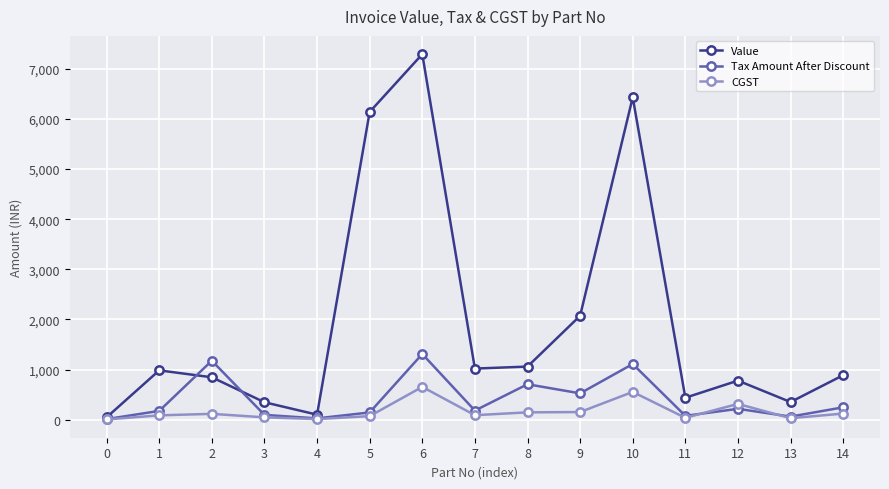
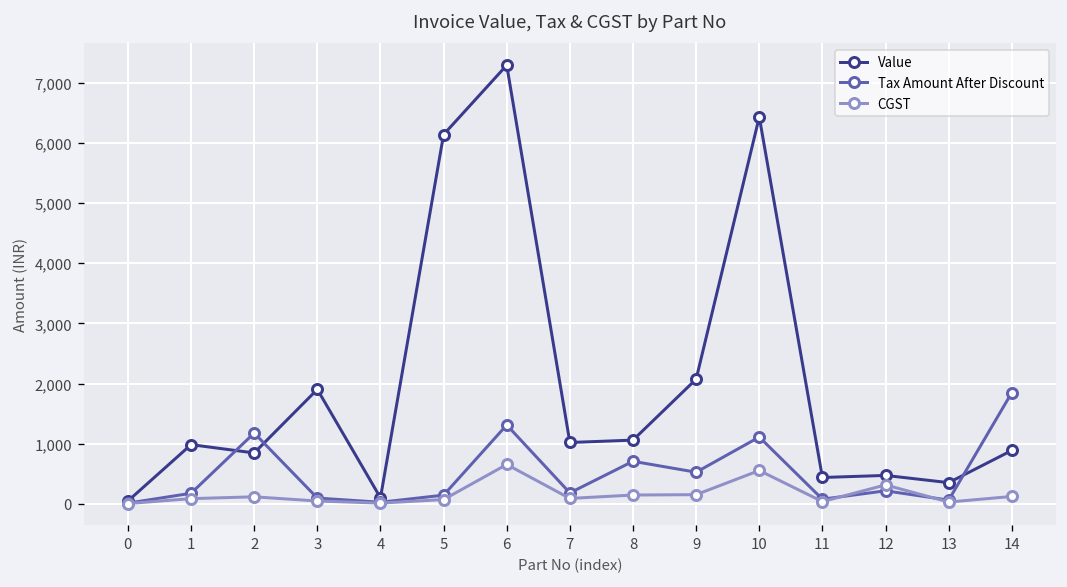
  {
    "Value": {
      "1": "1,000",
      "2": "800",
-     "3": "400",
+     "3": "1,900",
      "4": "100",
      "5": "6,100",
      "6": "7,300",
      "7": "1,000",
      "8": "1,100",
      "9": "2,100",
      "10": "6,400",
      "11": "400",
-     "12": "800",
+     "12": "500",
      "13": "400",
      "14": "900"
    },
    "Tax Amount After Discount": {
      "1": "200",
      "2": "1,200",
      "5": "100",
      "6": "1,300",
      "7": "200",
      "8": "700",
      "9": "500",
      "10": "1,100",
      "12": "200",
-     "14": "200"
+     "14": "1,800"
    },
    "CGST": {
      "1": "100",
      "2": "100",
      "5": "100",
      "6": "700",
      "7": "100",
      "8": "100",
      "9": "200",
      "10": "600",
      "12": "300",
      "14": "100"
    }
  }
